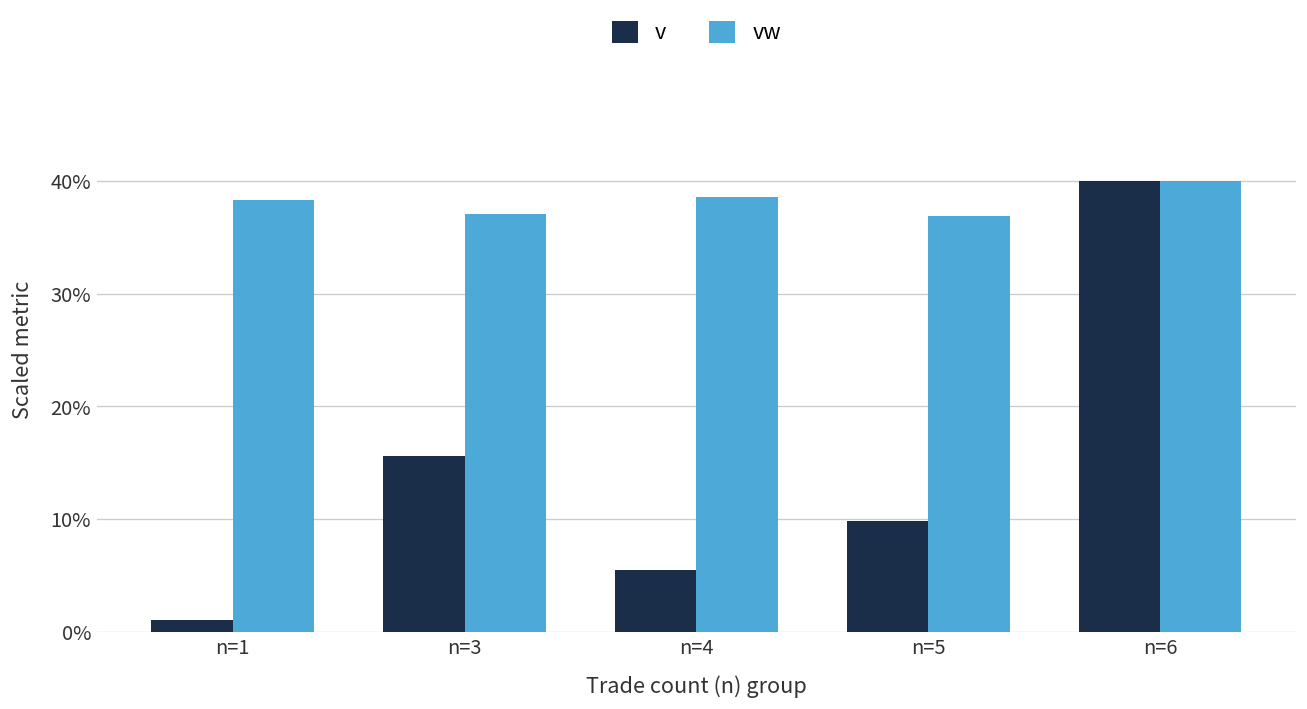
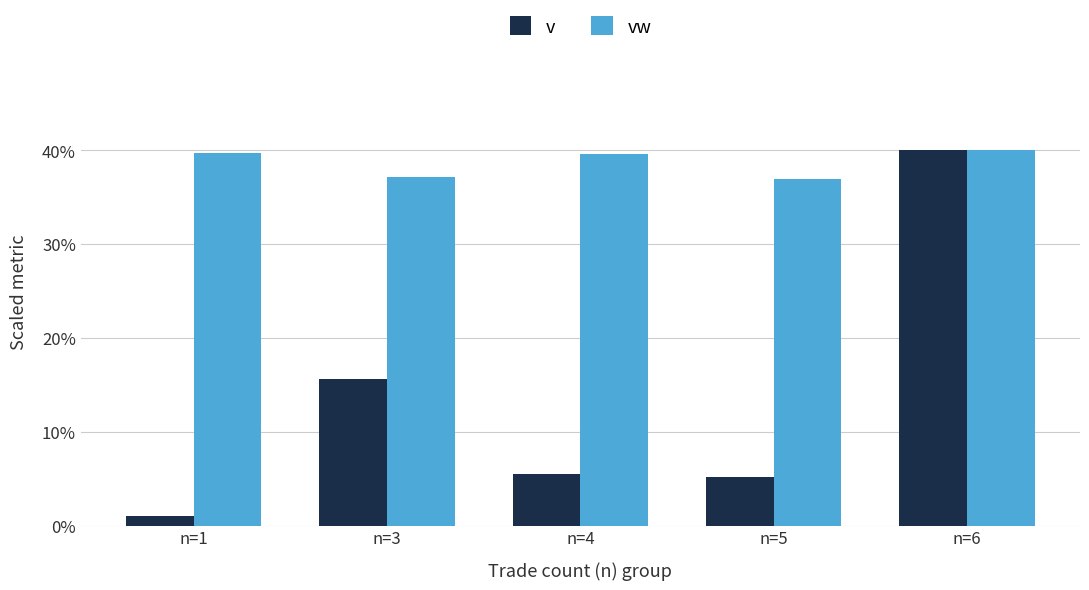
  {
    "v": {
      "n=1": "1%",
      "n=3": "16%",
      "n=4": "5%",
-     "n=5": "10%",
+     "n=5": "5%",
      "n=6": "40%"
    },
    "vw": {
-     "n=1": "38%",
+     "n=1": "40%",
      "n=3": "37%",
-     "n=4": "39%",
+     "n=4": "40%",
      "n=5": "37%",
      "n=6": "40%"
    }
  }
